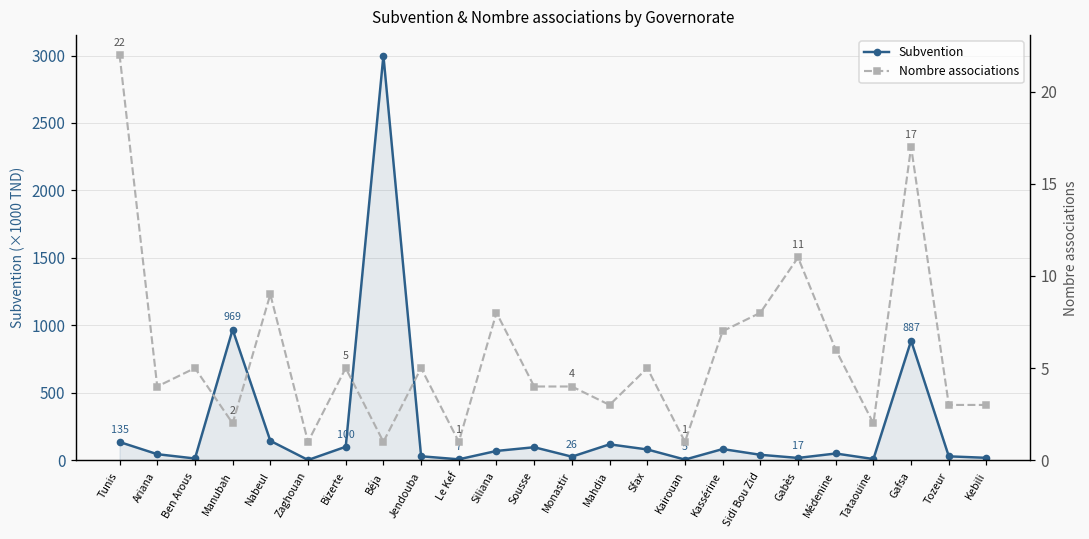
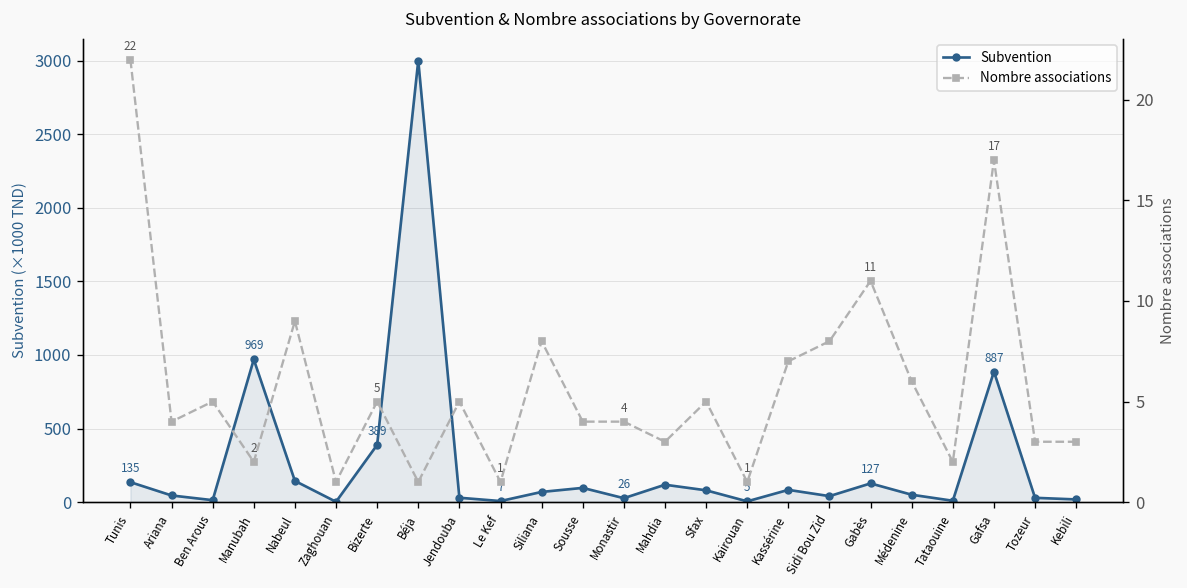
  {
    "Subvention": {
      "Tunis": 135,
      "Manubah": 969,
-     "Bizerte": 100,
+     "Bizerte": 389,
      "Monastir": 26,
-     "Gabès": 17,
+     "Gabès": 127,
      "Gafsa": 887
    },
    "Nombre associations": {
      "Tunis": 22,
      "Manubah": 2,
      "Bizerte": 5,
      "Le Kef": 1,
      "Monastir": 4,
      "Kairouan": 1,
      "Gabès": 11,
      "Gafsa": 17
    }
  }
